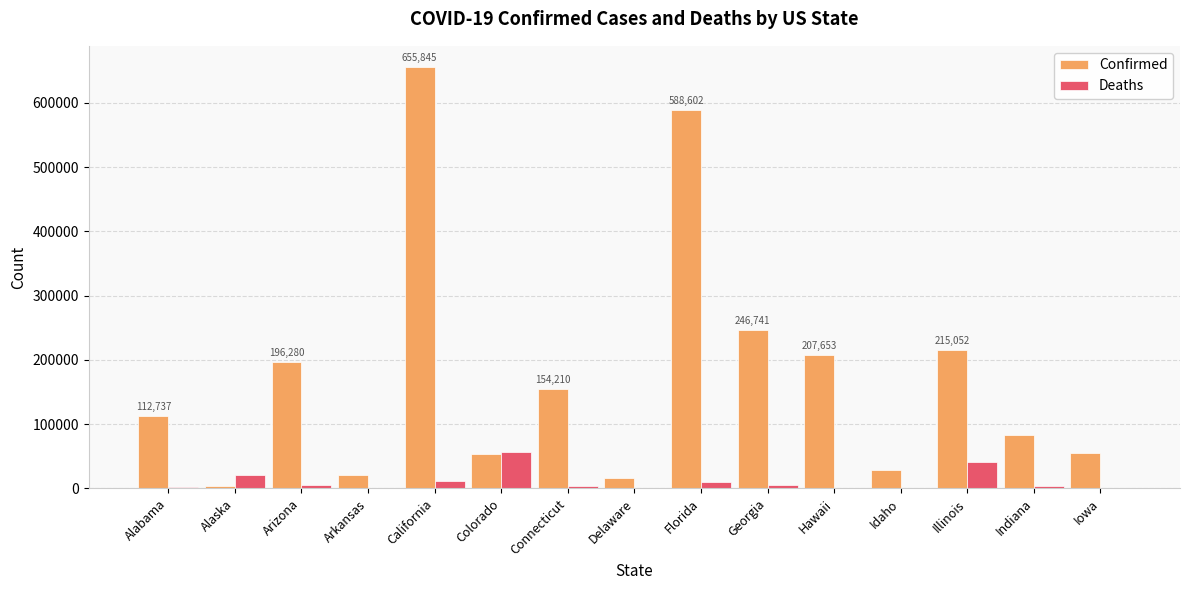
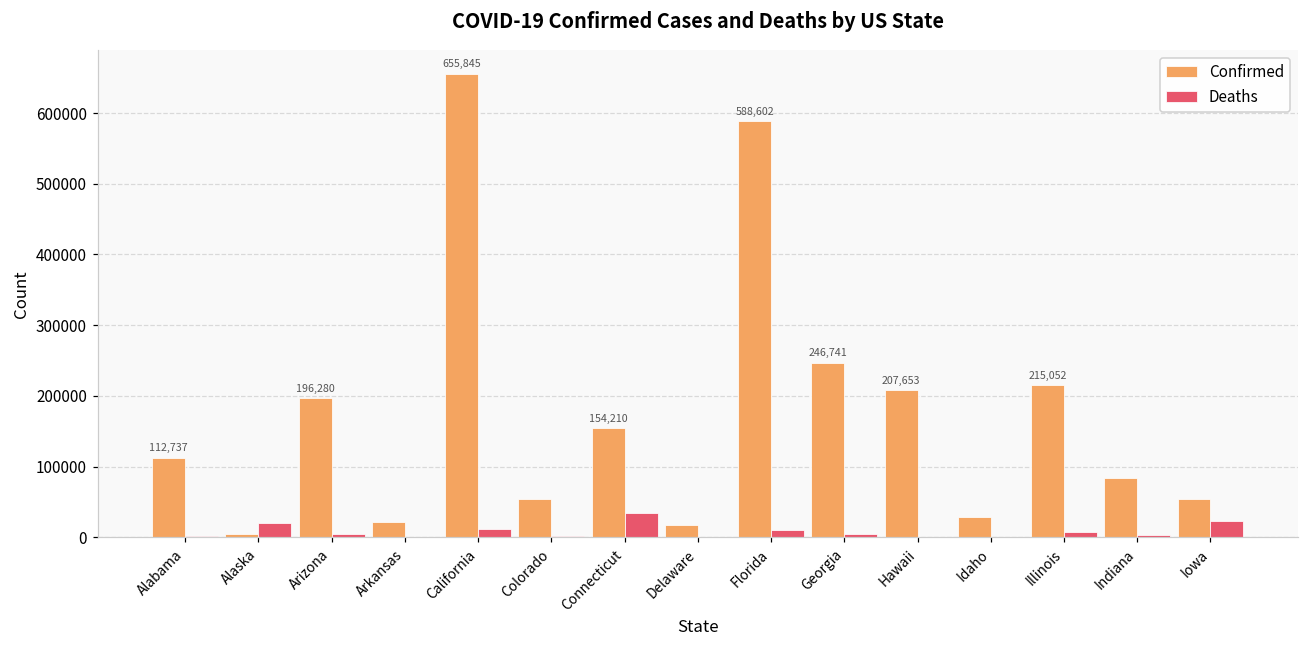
  {
    "Confirmed": {
      "Alabama": "112,737",
      "Arizona": "196,280",
      "California": "655,845",
      "Connecticut": "154,210",
      "Florida": "588,602",
      "Georgia": "246,741",
      "Hawaii": "207,653",
      "Illinois": "215,052"
    },
    "Deaths": {
      "Alaska": "20000",
      "Arizona": "0",
      "California": "10000",
-     "Colorado": "60000",
-     "Connecticut": "0",
+     "Colorado": "0",
+     "Connecticut": "30000",
      "Florida": "10000",
      "Georgia": "0",
-     "Illinois": "40000",
-     "Iowa": "0"
+     "Illinois": "10000",
+     "Iowa": "20000"
    }
  }
